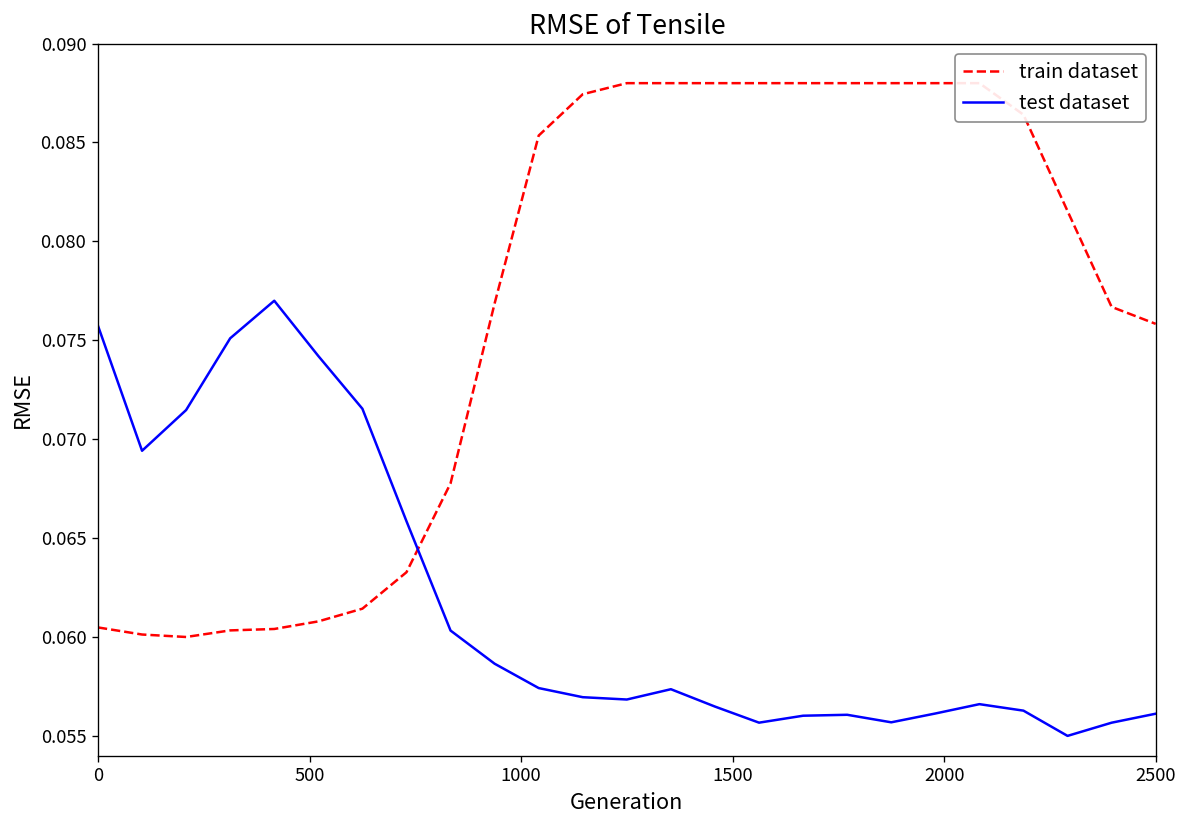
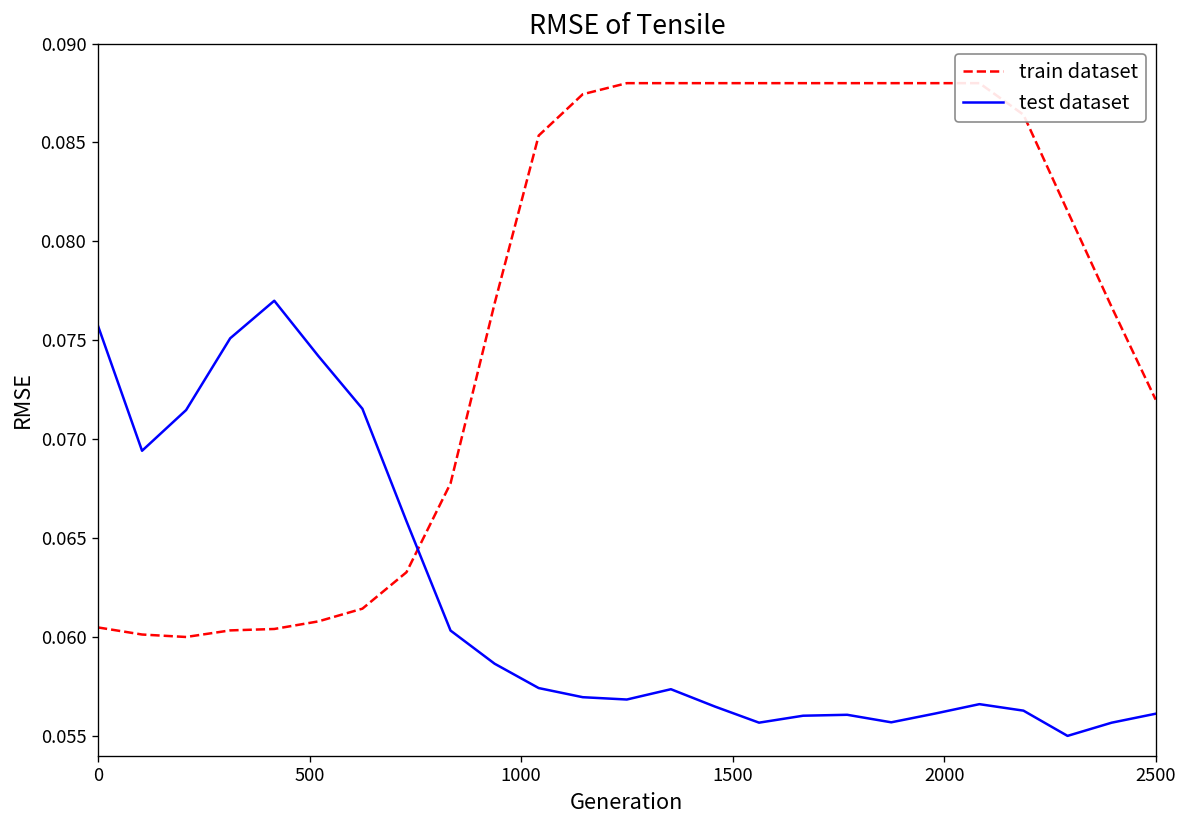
  {
    "train dataset": {
      "0": 0.0605,
-     "2500": 0.0758
+     "2500": 0.0720
    },
    "test dataset": {
      "0": 0.0757,
      "2500": 0.0561
    }
  }
